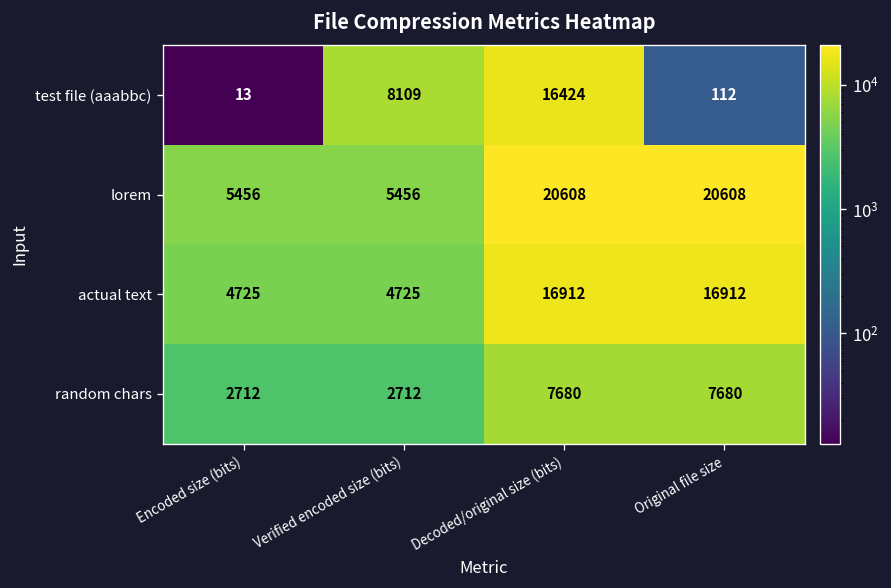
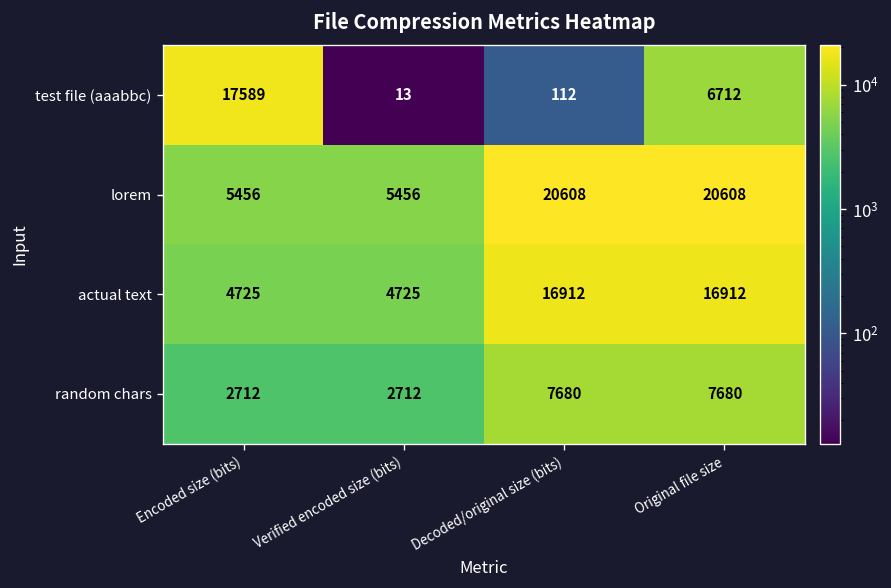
  {
    "test file (aaabbc)": {
-     "Encoded size (bits)": 13,
-     "Verified encoded size (bits)": 8109,
-     "Decoded/original size (bits)": 16424,
-     "Original file size": 112
+     "Encoded size (bits)": 17589,
+     "Verified encoded size (bits)": 13,
+     "Decoded/original size (bits)": 112,
+     "Original file size": 6712
    },
    "lorem": {
      "Encoded size (bits)": 5456,
      "Verified encoded size (bits)": 5456,
      "Decoded/original size (bits)": 20608,
      "Original file size": 20608
    },
    "actual text": {
      "Encoded size (bits)": 4725,
      "Verified encoded size (bits)": 4725,
      "Decoded/original size (bits)": 16912,
      "Original file size": 16912
    },
    "random chars": {
      "Encoded size (bits)": 2712,
      "Verified encoded size (bits)": 2712,
      "Decoded/original size (bits)": 7680,
      "Original file size": 7680
    }
  }
